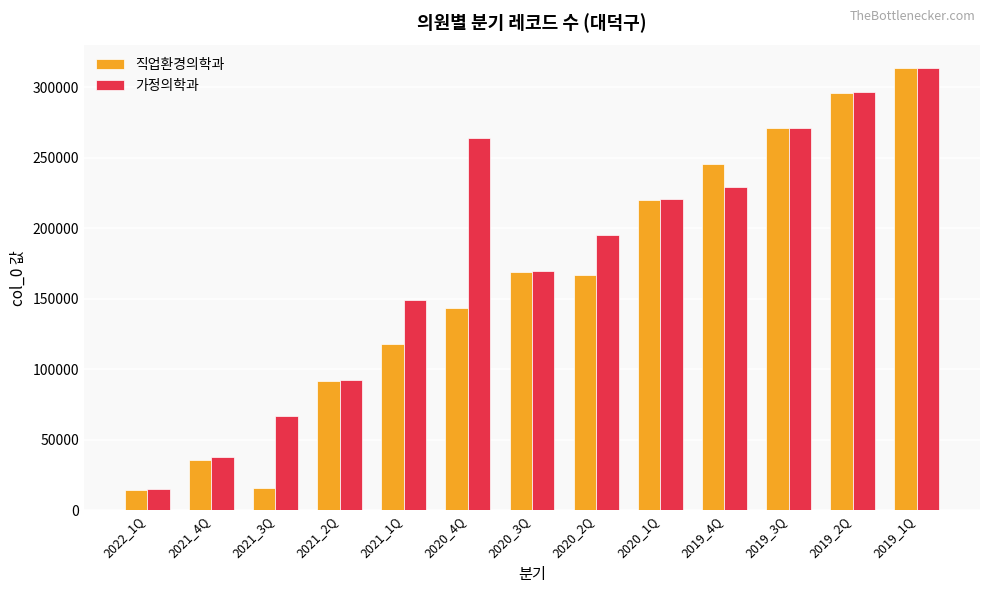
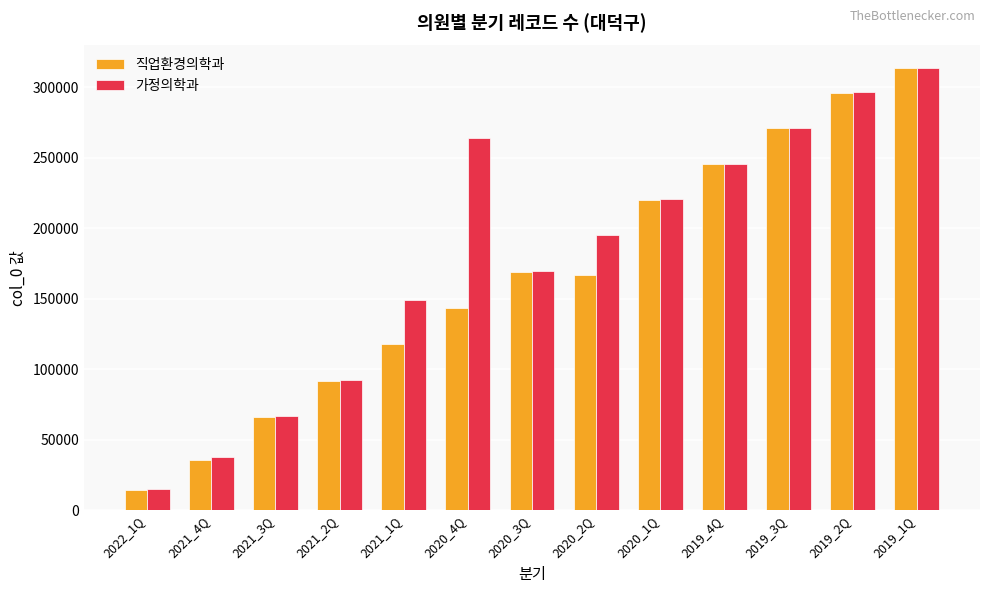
  {
    "직업환경의학과": {
      "2022_1Q": 14000,
      "2021_4Q": 36000,
-     "2021_3Q": 16000,
+     "2021_3Q": 66000,
      "2021_2Q": 92000,
      "2021_1Q": 118000,
      "2020_4Q": 143000,
      "2020_3Q": 169000,
      "2020_2Q": 167000,
      "2020_1Q": 220000,
      "2019_4Q": 246000,
      "2019_3Q": 271000,
      "2019_2Q": 296000,
      "2019_1Q": 314000
    },
    "가정의학과": {
      "2022_1Q": 15000,
      "2021_4Q": 37000,
      "2021_3Q": 67000,
      "2021_2Q": 92000,
      "2021_1Q": 149000,
      "2020_4Q": 264000,
      "2020_3Q": 169000,
      "2020_2Q": 195000,
      "2020_1Q": 221000,
-     "2019_4Q": 230000,
+     "2019_4Q": 246000,
      "2019_3Q": 271000,
      "2019_2Q": 297000,
      "2019_1Q": 314000
    }
  }
